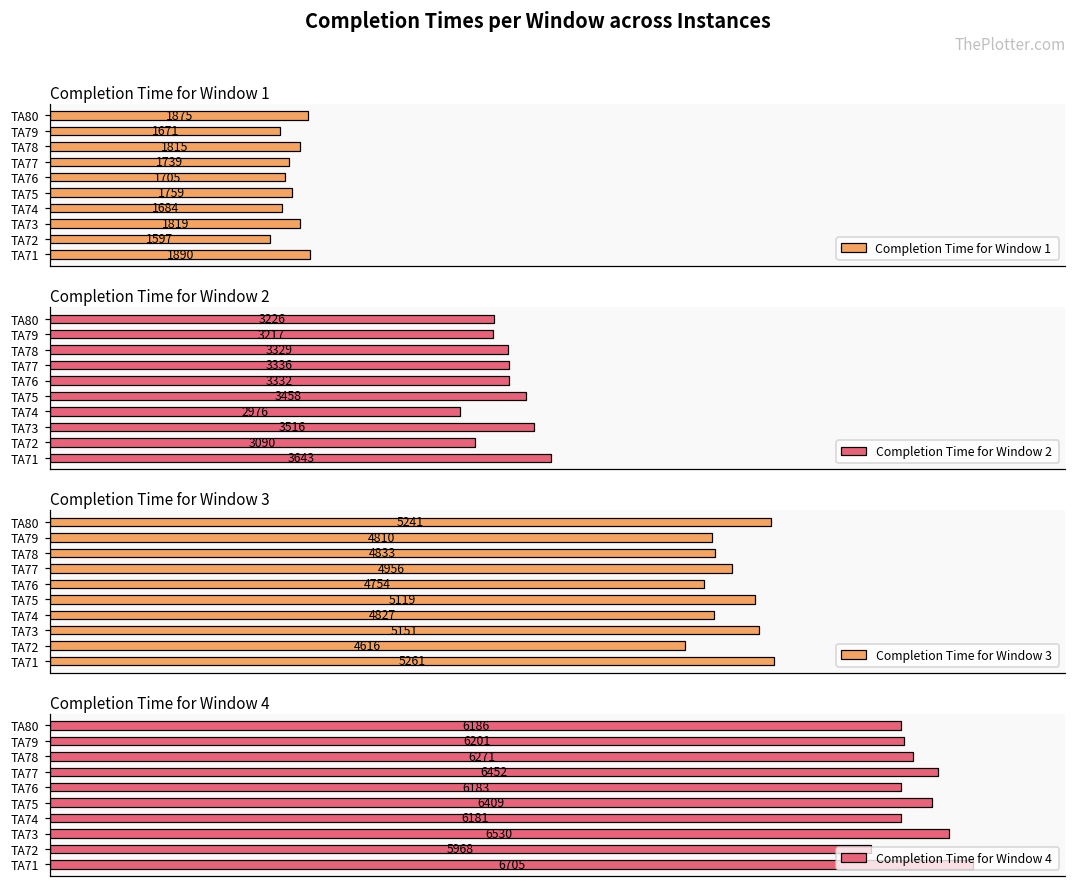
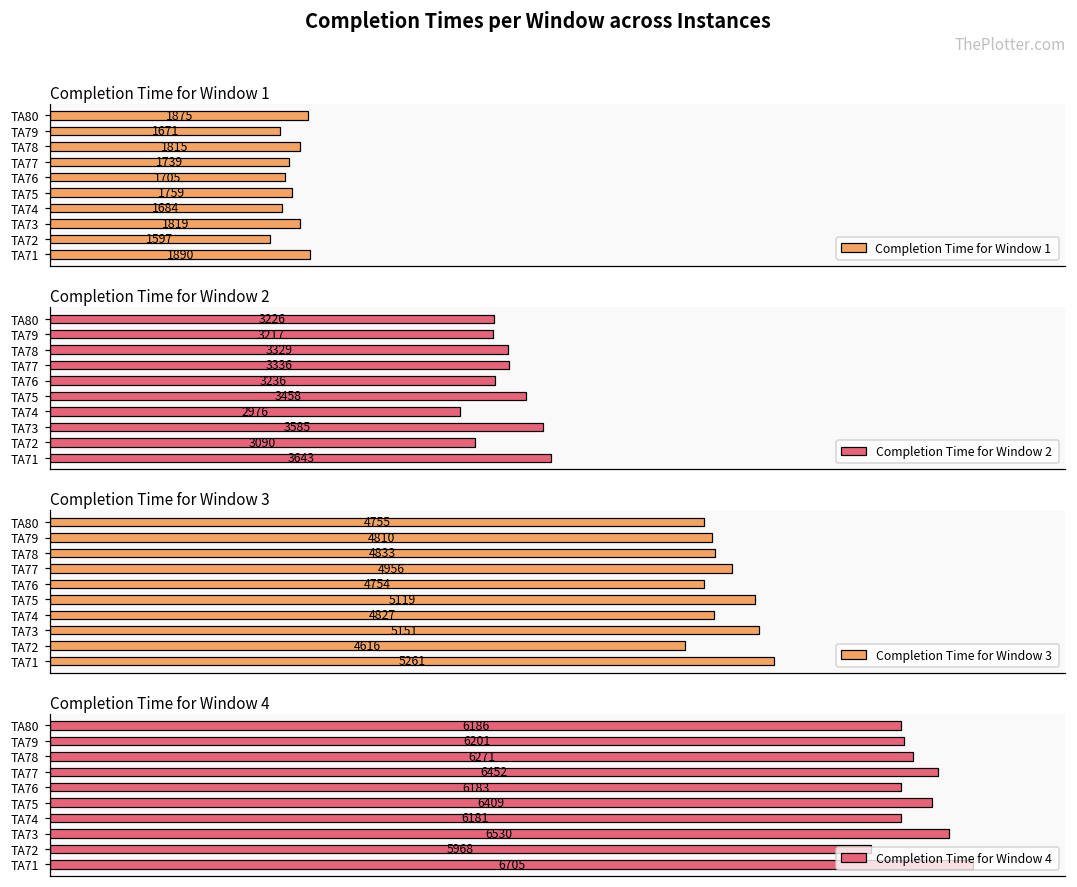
  {
    "Completion Time for Window 1": {
      "TA80": 1875,
      "TA79": 1671,
      "TA78": 1815,
      "TA77": 1739,
      "TA76": 1705,
      "TA75": 1759,
      "TA74": 1684,
      "TA73": 1819,
      "TA72": 1597,
      "TA71": 1890
    },
    "Completion Time for Window 2": {
      "TA80": 3226,
      "TA79": 3217,
      "TA78": 3329,
      "TA77": 3336,
-     "TA76": 3332,
+     "TA76": 3236,
      "TA75": 3458,
      "TA74": 2976,
-     "TA73": 3516,
+     "TA73": 3585,
      "TA72": 3090,
      "TA71": 3643
    },
    "Completion Time for Window 3": {
-     "TA80": 5241,
+     "TA80": 4755,
      "TA79": 4810,
      "TA78": 4833,
      "TA77": 4956,
      "TA76": 4754,
      "TA75": 5119,
      "TA74": 4827,
      "TA73": 5151,
      "TA72": 4616,
      "TA71": 5261
    },
    "Completion Time for Window 4": {
      "TA80": 6186,
      "TA79": 6201,
      "TA78": 6271,
      "TA77": 6452,
      "TA76": 6183,
      "TA75": 6409,
      "TA74": 6181,
      "TA73": 6530
    }
  }
